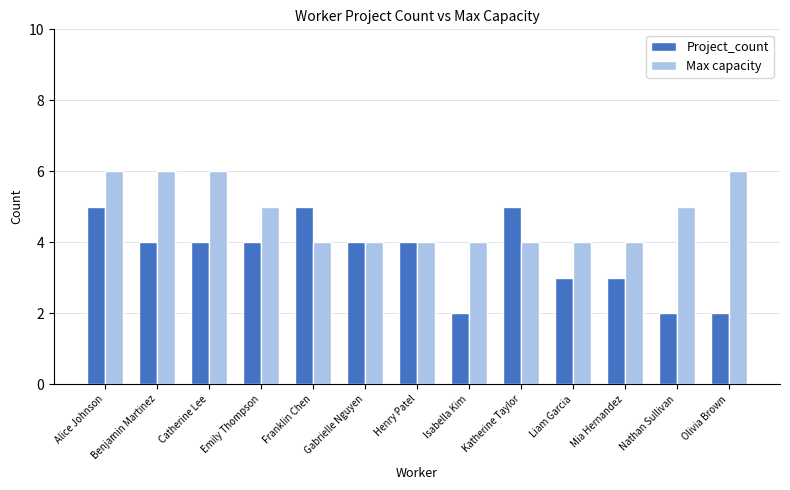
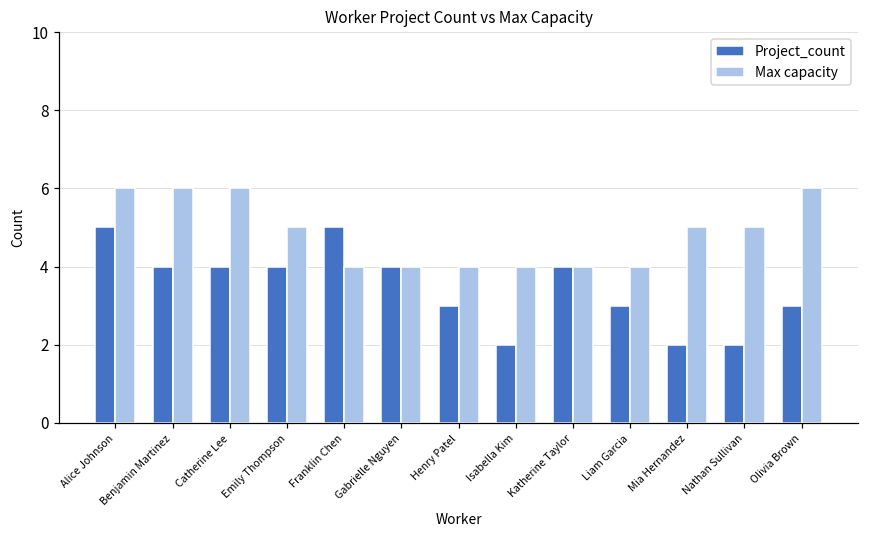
  {
    "Project_count": {
      "Alice Johnson": 5,
      "Benjamin Martinez": 4,
      "Catherine Lee": 4,
      "Emily Thompson": 4,
      "Franklin Chen": 5,
      "Gabrielle Nguyen": 4,
-     "Henry Patel": 4,
+     "Henry Patel": 3,
      "Isabella Kim": 2,
-     "Katherine Taylor": 5,
+     "Katherine Taylor": 4,
      "Liam Garcia": 3,
-     "Mia Hernandez": 3,
+     "Mia Hernandez": 2,
      "Nathan Sullivan": 2,
-     "Olivia Brown": 2
+     "Olivia Brown": 3
    },
    "Max capacity": {
      "Alice Johnson": 6,
      "Benjamin Martinez": 6,
      "Catherine Lee": 6,
      "Emily Thompson": 5,
      "Franklin Chen": 4,
      "Gabrielle Nguyen": 4,
      "Henry Patel": 4,
      "Isabella Kim": 4,
      "Katherine Taylor": 4,
      "Liam Garcia": 4,
-     "Mia Hernandez": 4,
+     "Mia Hernandez": 5,
      "Nathan Sullivan": 5,
      "Olivia Brown": 6
    }
  }
